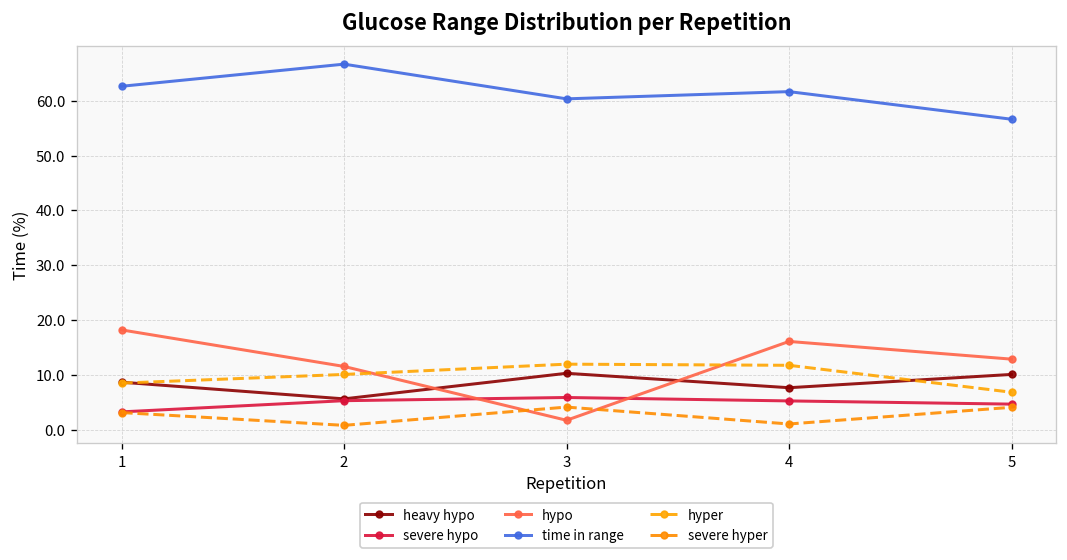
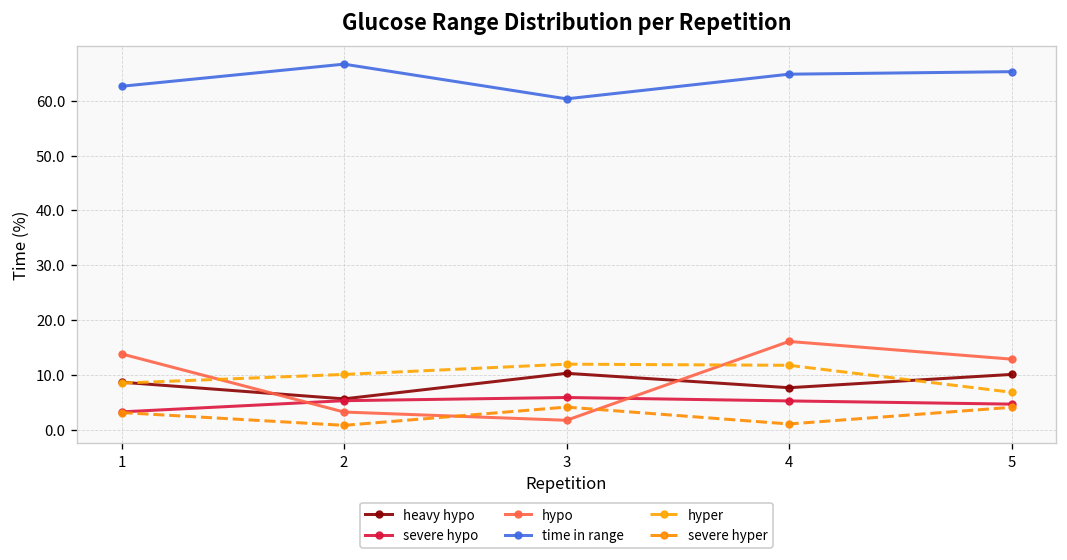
  {
    "heavy hypo": {
      "3": 10,
      "4": 8,
      "5": 10
    },
    "severe hypo": {
      "3": 6,
      "4": 5,
      "5": 5
    },
    "hypo": {
-     "1": 18,
-     "2": 12,
+     "1": 14,
+     "2": 3,
      "3": 2,
      "4": 16,
      "5": 13
    },
    "time in range": {
      "1": 63,
      "2": 67,
      "3": 60,
-     "4": 62,
-     "5": 57
+     "4": 65,
+     "5": 65
    }
  }
